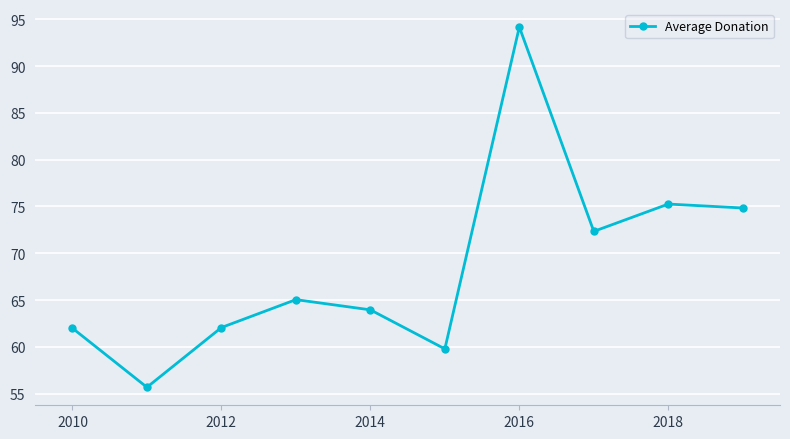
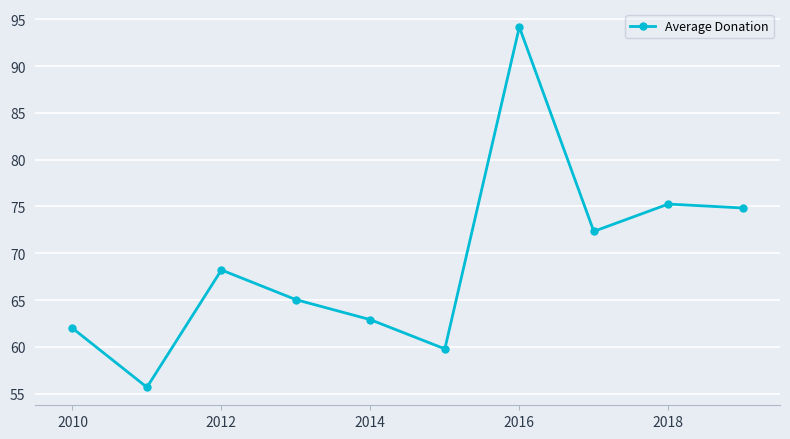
  {
    "2010": 62,
-   "2012": 62,
-   "2014": 64,
+   "2012": 68,
+   "2014": 63,
    "2016": 94,
    "2018": 75
  }
